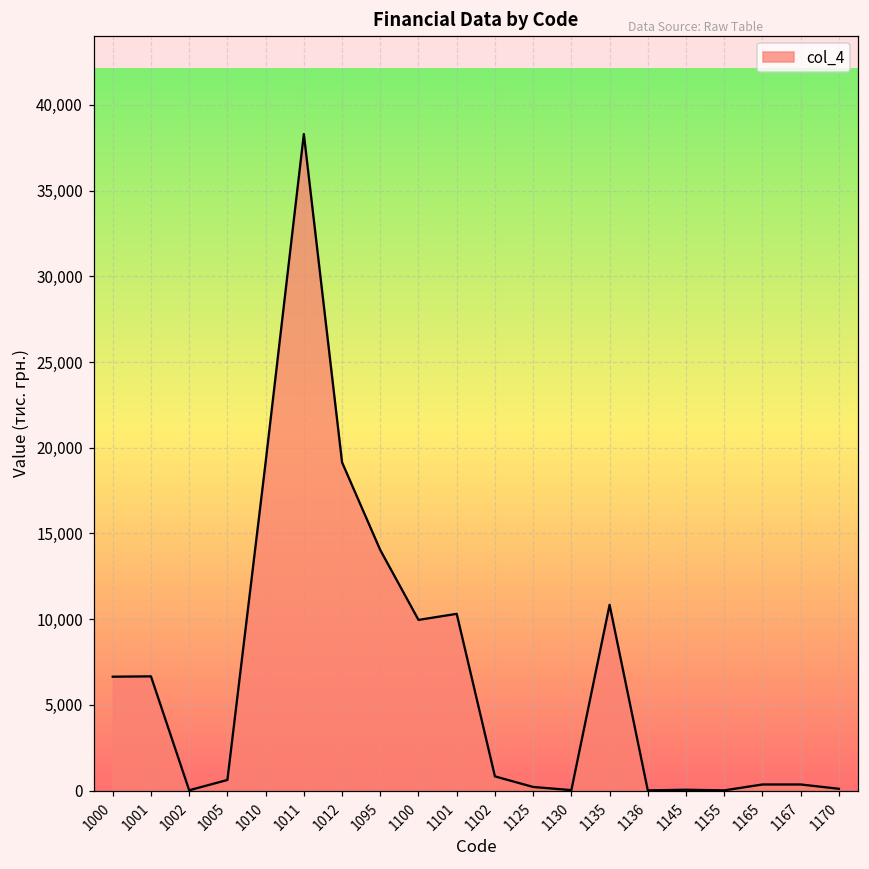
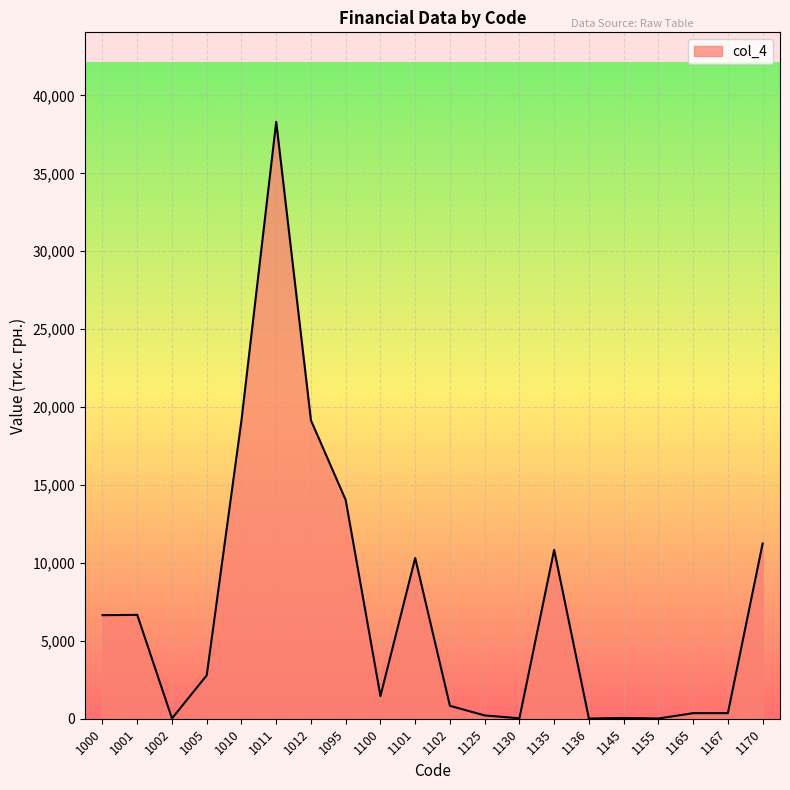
  {
    "1000": "6,600",
    "1001": "6,700",
    "1002": "0",
-   "1005": "600",
+   "1005": "2,800",
    "1010": "19,200",
    "1011": "38,300",
    "1012": "19,100",
    "1095": "14,000",
-   "1100": "10,000",
+   "1100": "1,500",
    "1101": "10,300",
    "1102": "800",
    "1125": "200",
    "1130": "0",
    "1135": "10,800",
    "1136": "0",
    "1145": "100",
    "1155": "0",
    "1165": "400",
    "1167": "400",
-   "1170": "100"
+   "1170": "11,200"
  }
